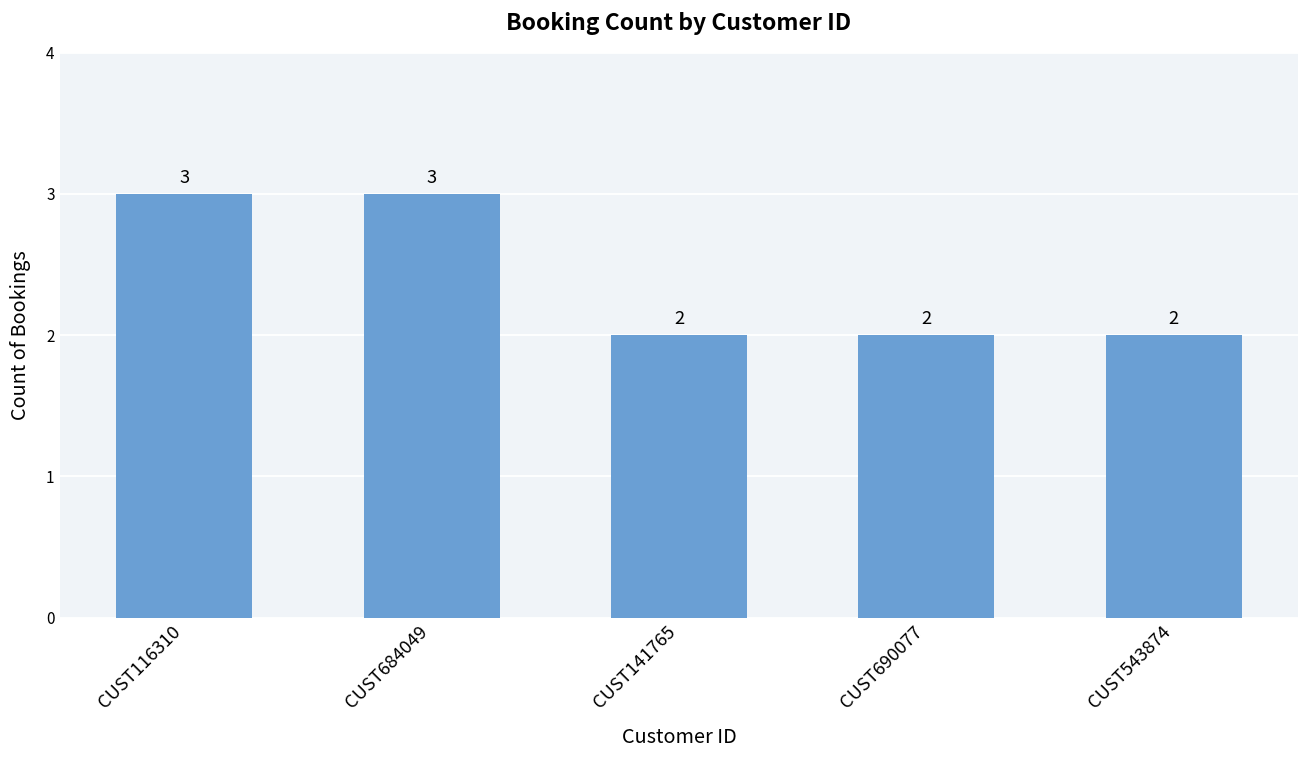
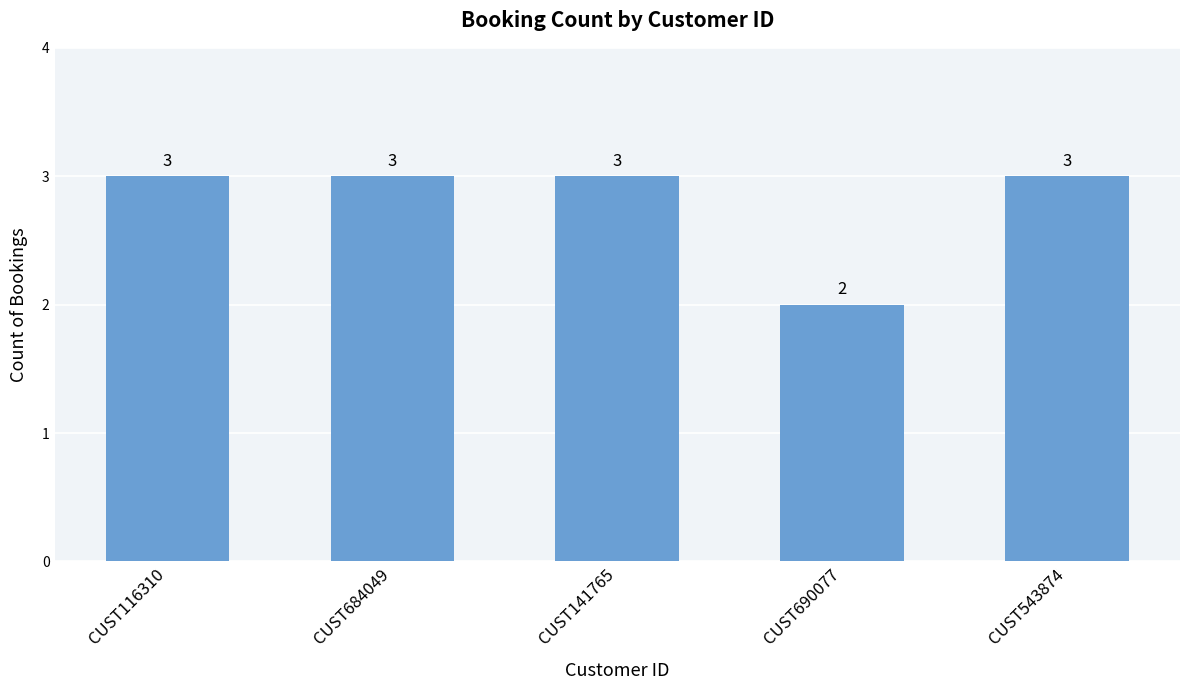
  {
    "CUST116310": 3,
    "CUST684049": 3,
-   "CUST141765": 2,
+   "CUST141765": 3,
    "CUST690077": 2,
-   "CUST543874": 2
+   "CUST543874": 3
  }
